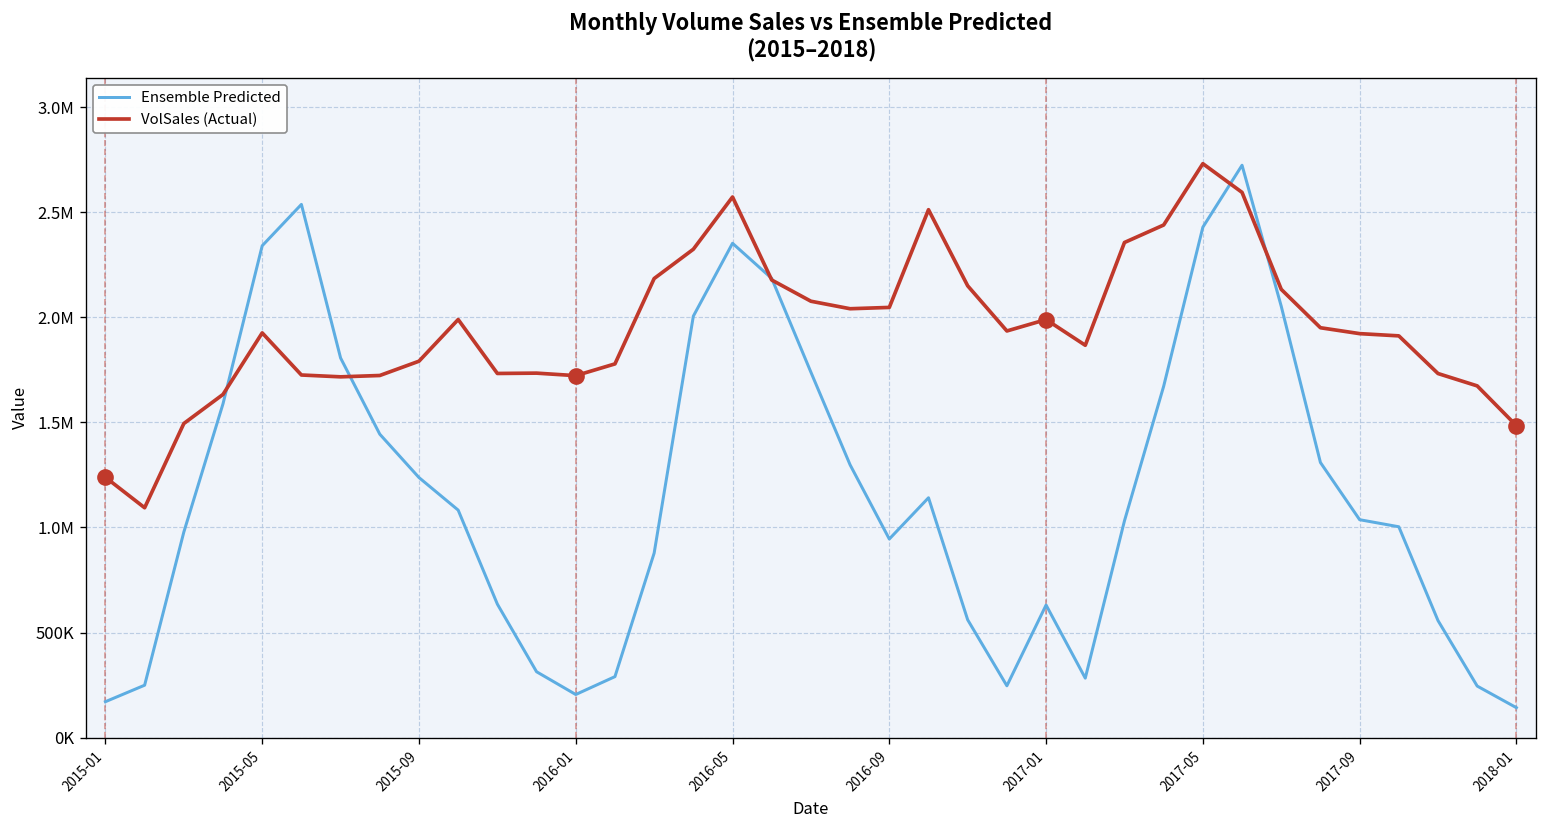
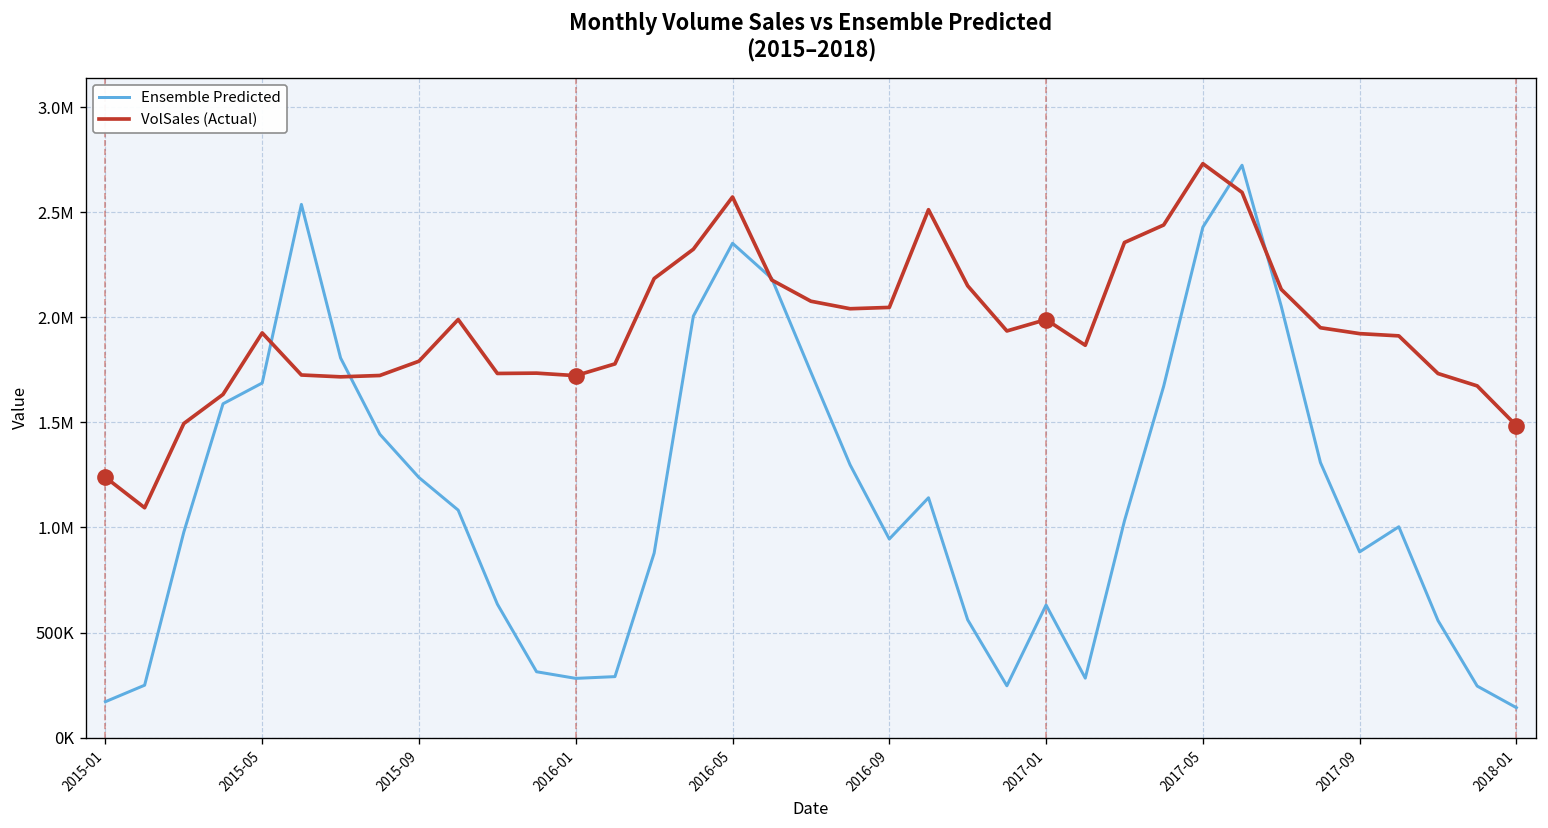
  {
    "Ensemble Predicted": {
      "2015-01": 170000,
-     "2015-05": 2340000,
+     "2015-05": 1690000,
      "2015-09": 1240000,
-     "2016-01": 200000,
+     "2016-01": 280000,
      "2016-05": 2350000,
      "2016-09": 940000,
      "2017-01": 630000,
      "2017-05": 2430000,
-     "2017-09": 1040000,
+     "2017-09": 880000,
      "2018-01": 140000
    }
  }
